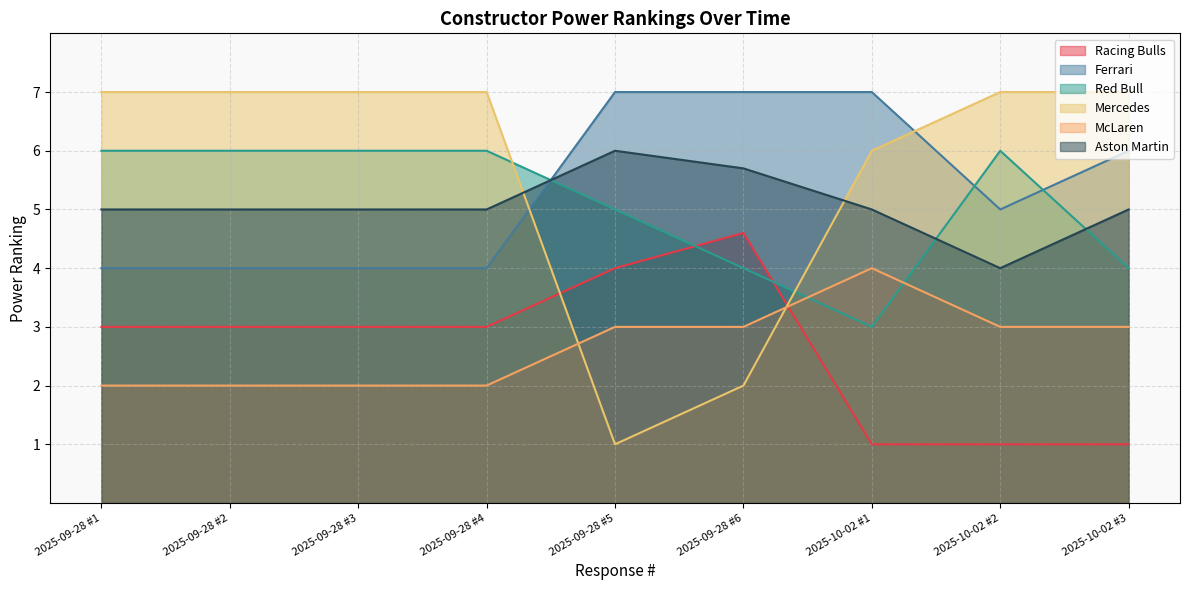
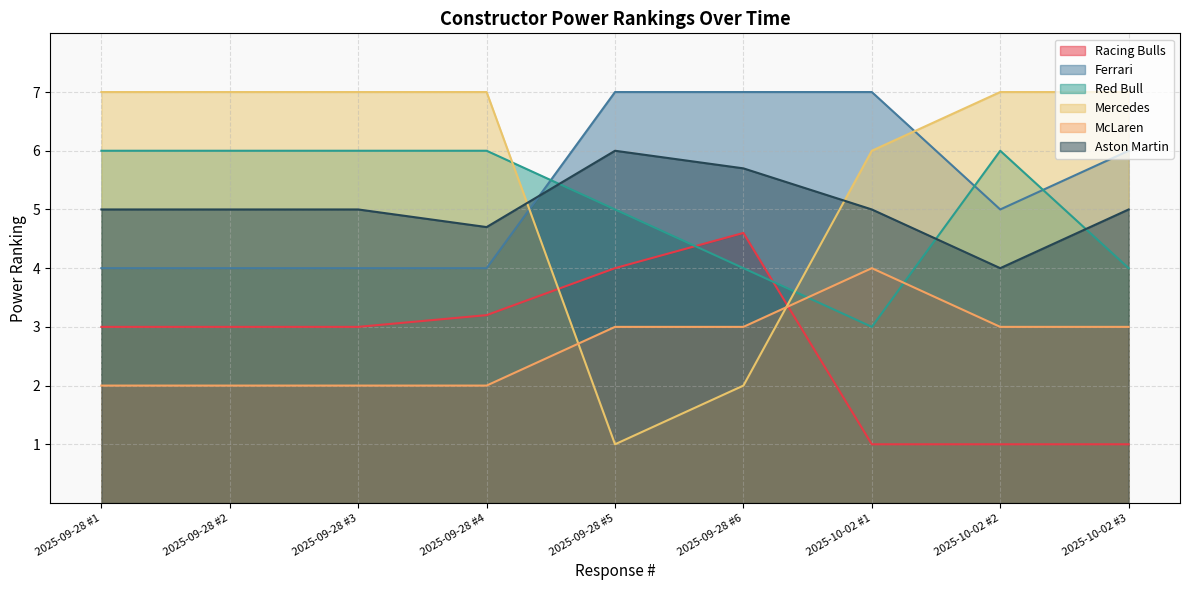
  {
    "Racing Bulls": {
      "2025-09-28 #1": 3.0,
      "2025-09-28 #2": 3.0,
      "2025-09-28 #3": 3.0,
-     "2025-09-28 #4": 3.0,
+     "2025-09-28 #4": 3.2,
      "2025-09-28 #5": 4.0,
      "2025-09-28 #6": 4.6,
      "2025-10-02 #1": 1.0,
      "2025-10-02 #2": 1.0,
      "2025-10-02 #3": 1.0
    },
    "Aston Martin": {
      "2025-09-28 #1": 5.0,
      "2025-09-28 #2": 5.0,
      "2025-09-28 #3": 5.0,
-     "2025-09-28 #4": 5.0,
+     "2025-09-28 #4": 4.7,
      "2025-09-28 #5": 6.0,
      "2025-09-28 #6": 5.7,
      "2025-10-02 #1": 5.0,
      "2025-10-02 #2": 4.0,
      "2025-10-02 #3": 5.0
    }
  }
